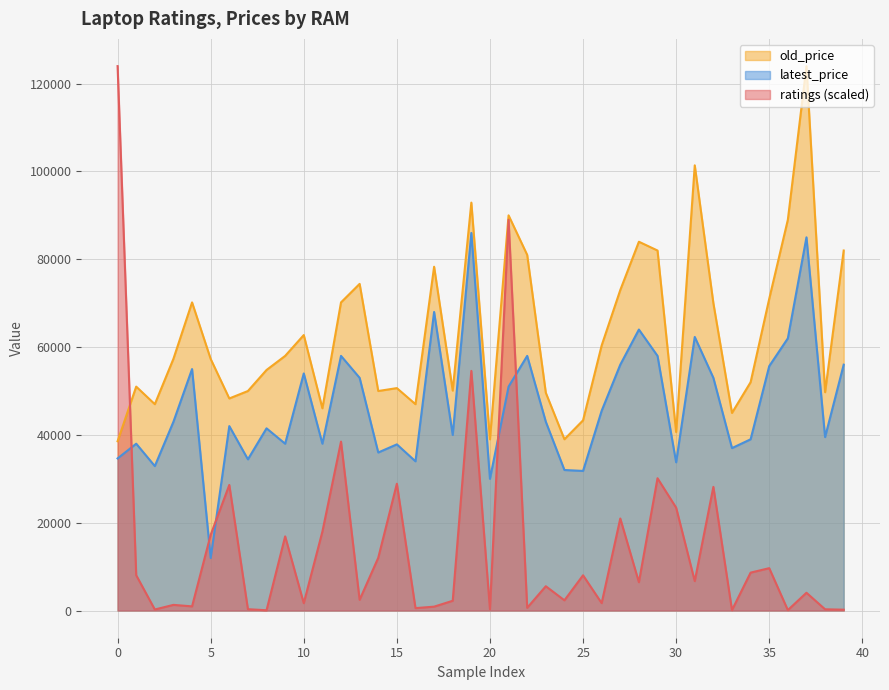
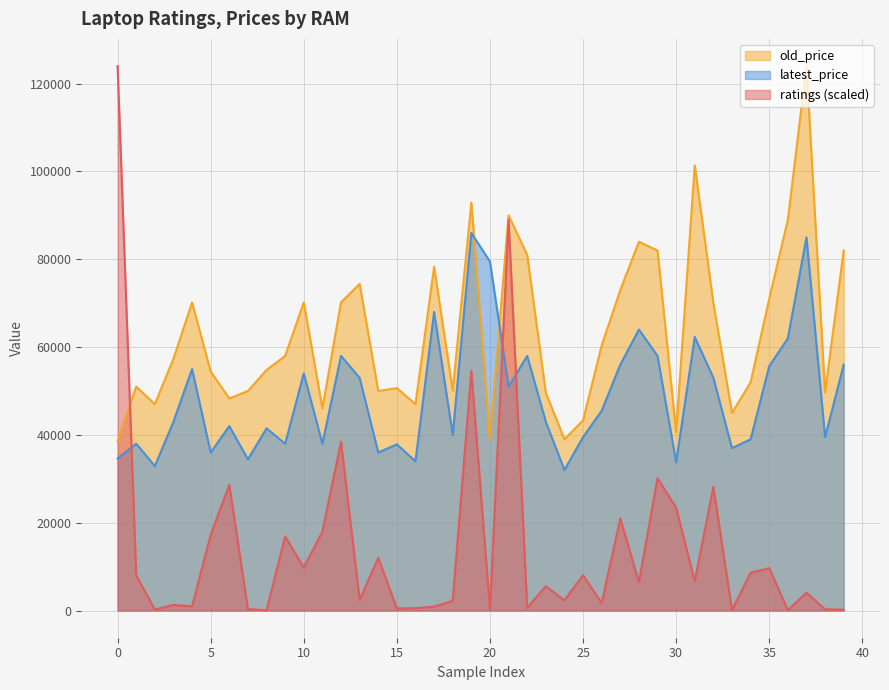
  {
    "old_price": {
      "0": 39000,
-     "5": 57000,
-     "10": 63000,
+     "5": 54000,
+     "10": 70000,
      "15": 51000,
      "20": 39000,
      "25": 43000,
      "30": 41000,
      "35": 71000
    },
    "latest_price": {
      "0": 35000,
-     "5": 12000,
+     "5": 36000,
      "10": 54000,
      "15": 38000,
-     "20": 30000,
-     "25": 32000,
+     "20": 79000,
+     "25": 39000,
      "30": 34000,
      "35": 56000
    },
    "ratings (scaled)": {
      "0": 124000,
      "5": 17000,
-     "10": 2000,
-     "15": 29000,
+     "10": 10000,
+     "15": 0,
      "20": 0,
      "25": 8000,
      "30": 23000,
      "35": 10000
    }
  }
